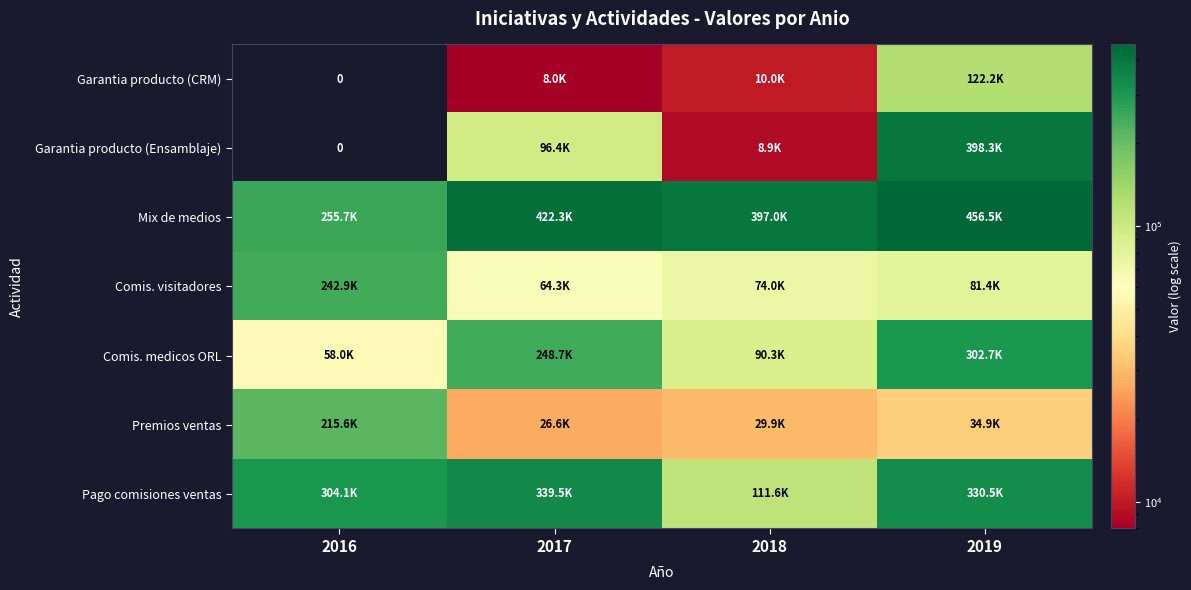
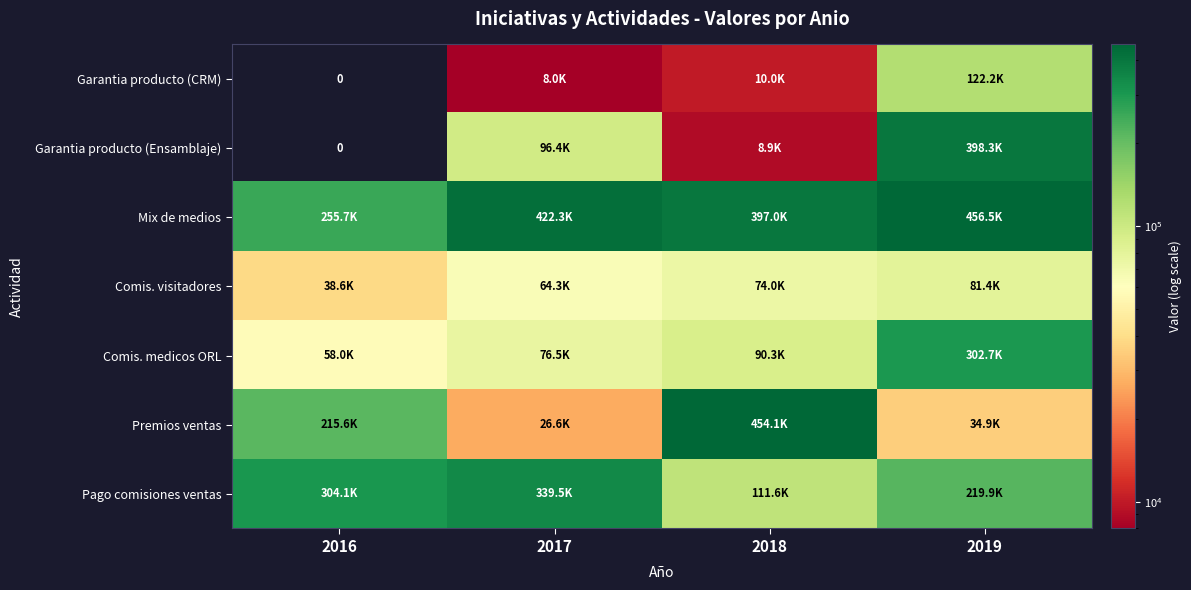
  {
    "Garantia producto (CRM)": {
      "2016": "0",
      "2017": "8.0K",
      "2018": "10.0K",
      "2019": "122.2K"
    },
    "Garantia producto (Ensamblaje)": {
      "2016": "0",
      "2017": "96.4K",
      "2018": "8.9K",
      "2019": "398.3K"
    },
    "Mix de medios": {
      "2016": "255.7K",
      "2017": "422.3K",
      "2018": "397.0K",
      "2019": "456.5K"
    },
    "Comis. visitadores": {
-     "2016": "242.9K",
+     "2016": "38.6K",
      "2017": "64.3K",
      "2018": "74.0K",
      "2019": "81.4K"
    },
    "Comis. medicos ORL": {
      "2016": "58.0K",
-     "2017": "248.7K",
+     "2017": "76.5K",
      "2018": "90.3K",
      "2019": "302.7K"
    },
    "Premios ventas": {
      "2016": "215.6K",
      "2017": "26.6K",
-     "2018": "29.9K",
+     "2018": "454.1K",
      "2019": "34.9K"
    },
    "Pago comisiones ventas": {
      "2016": "304.1K",
      "2017": "339.5K",
      "2018": "111.6K",
-     "2019": "330.5K"
+     "2019": "219.9K"
    }
  }
